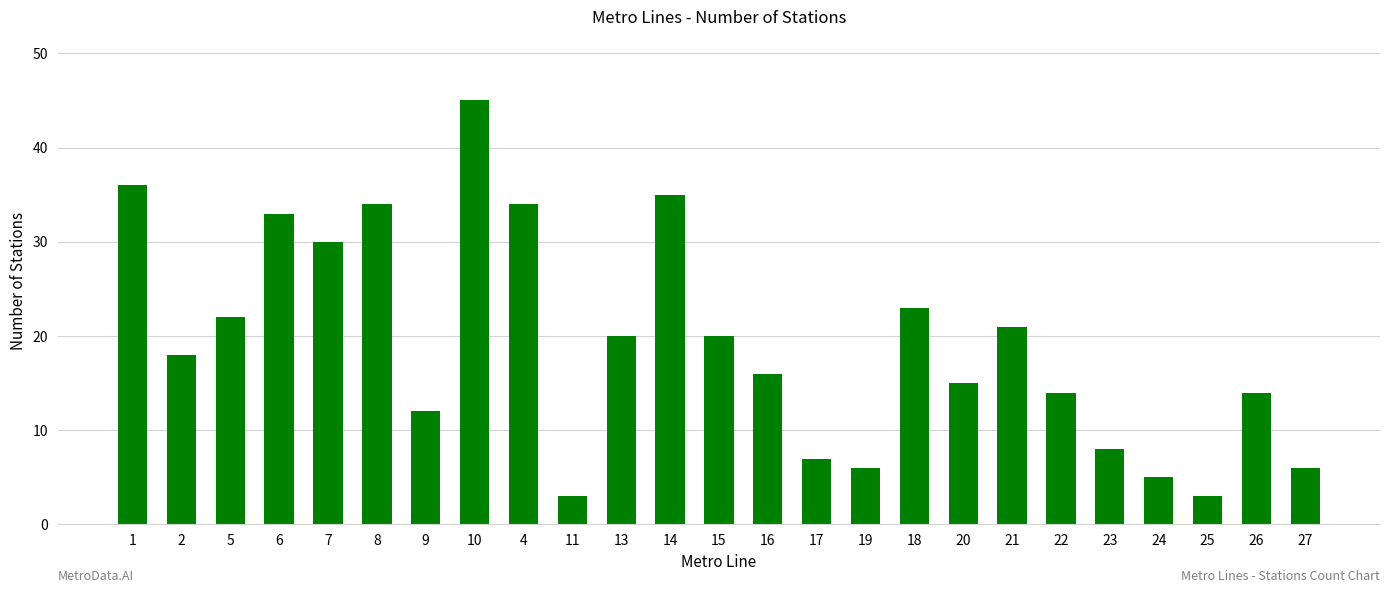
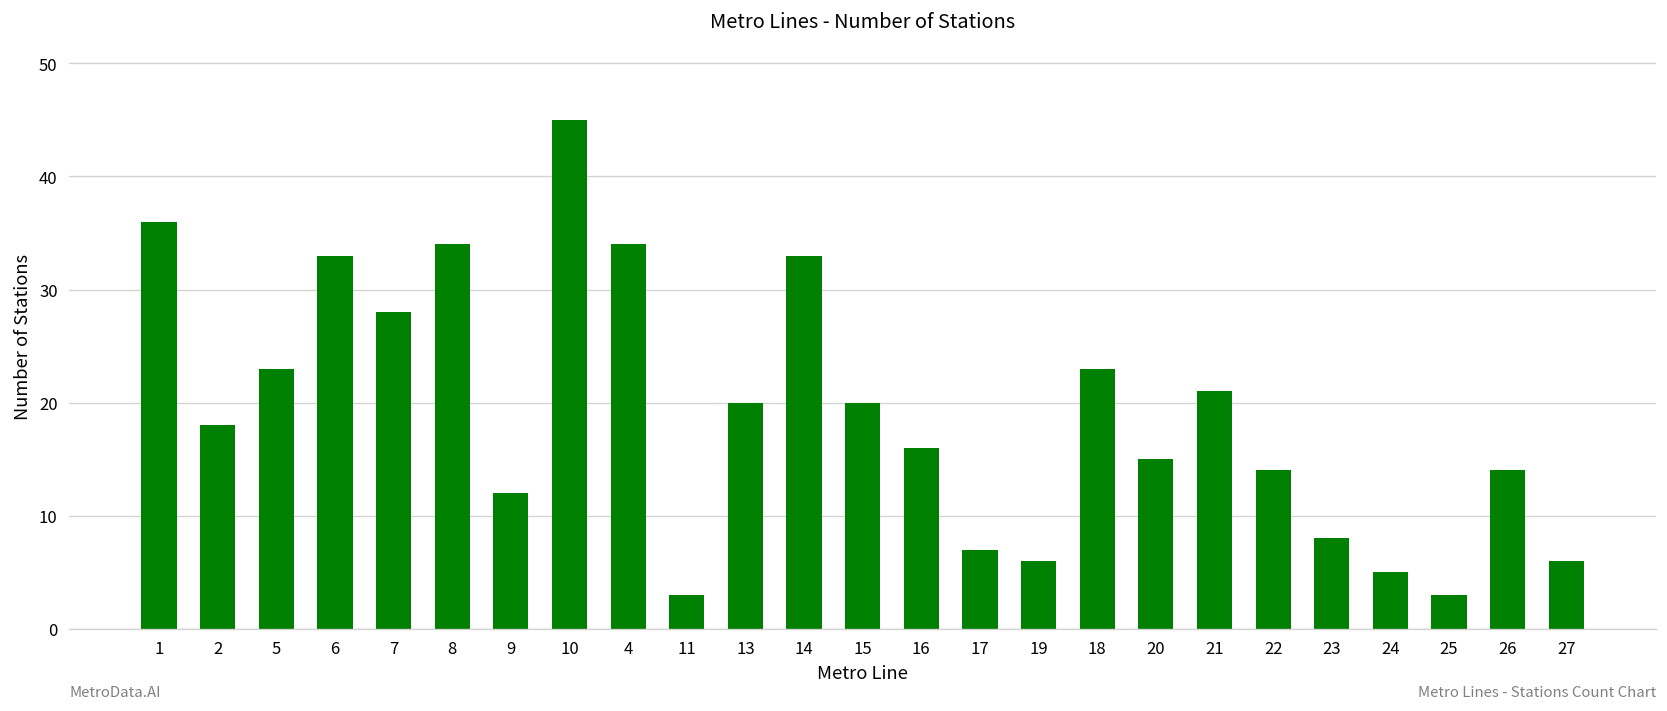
  {
    "1": 36,
    "2": 18,
-   "5": 22,
+   "5": 23,
    "6": 33,
-   "7": 30,
+   "7": 28,
    "8": 34,
    "9": 12,
    "10": 45,
    "4": 34,
    "11": 3,
    "13": 20,
-   "14": 35,
+   "14": 33,
    "15": 20,
    "16": 16,
    "17": 7,
    "19": 6,
    "18": 23,
    "20": 15,
    "21": 21,
    "22": 14,
    "23": 8,
    "24": 5,
    "25": 3,
    "26": 14,
    "27": 6
  }
